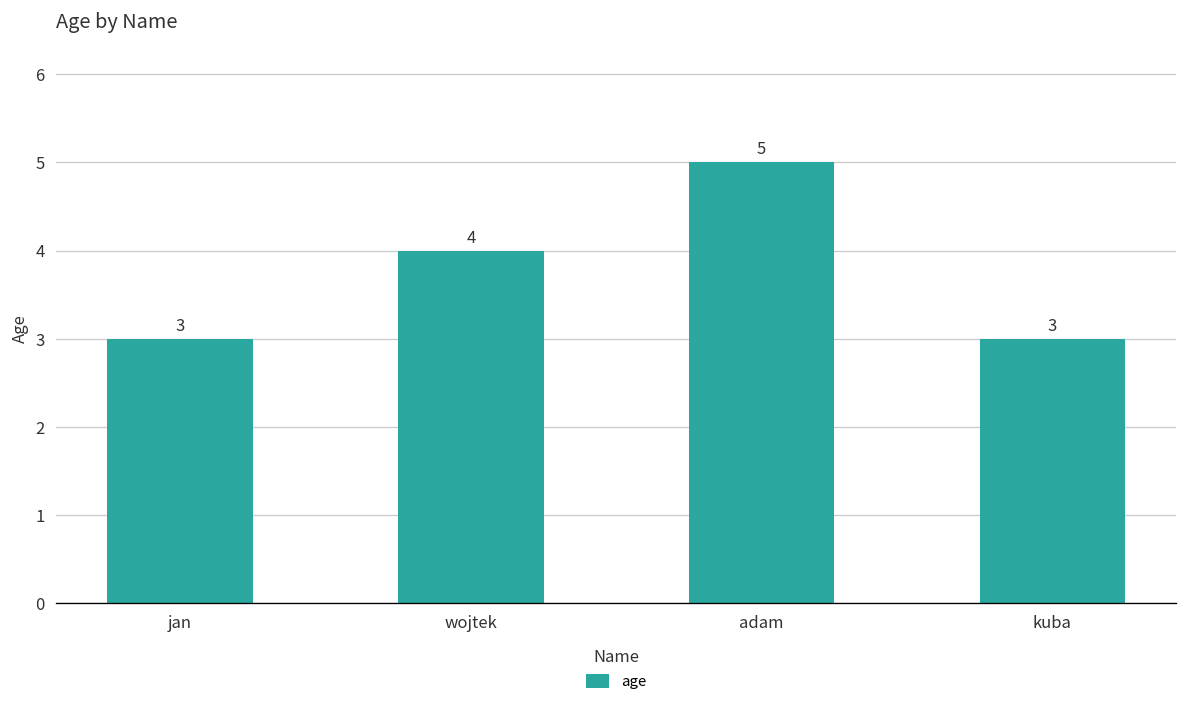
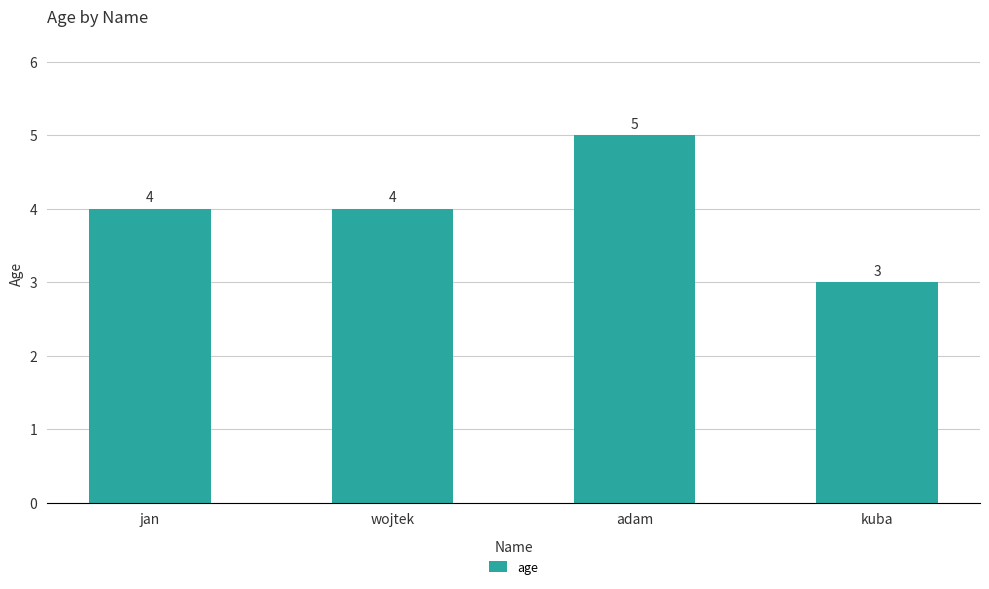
  {
-   "jan": 3,
+   "jan": 4,
    "wojtek": 4,
    "adam": 5,
    "kuba": 3
  }
